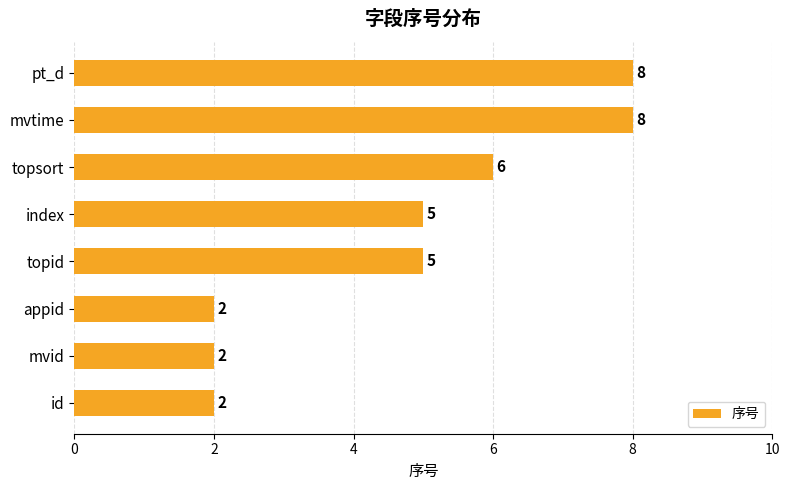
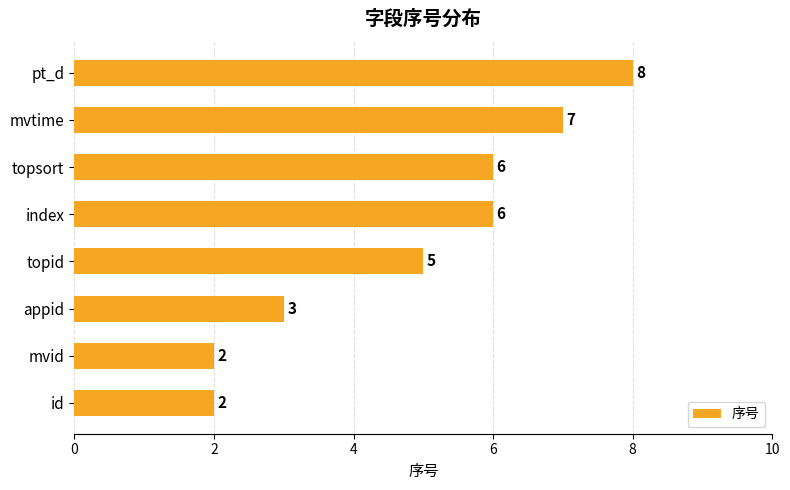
  {
    "pt_d": 8,
-   "mvtime": 8,
+   "mvtime": 7,
    "topsort": 6,
-   "index": 5,
+   "index": 6,
    "topid": 5,
-   "appid": 2,
+   "appid": 3,
    "mvid": 2,
    "id": 2
  }
